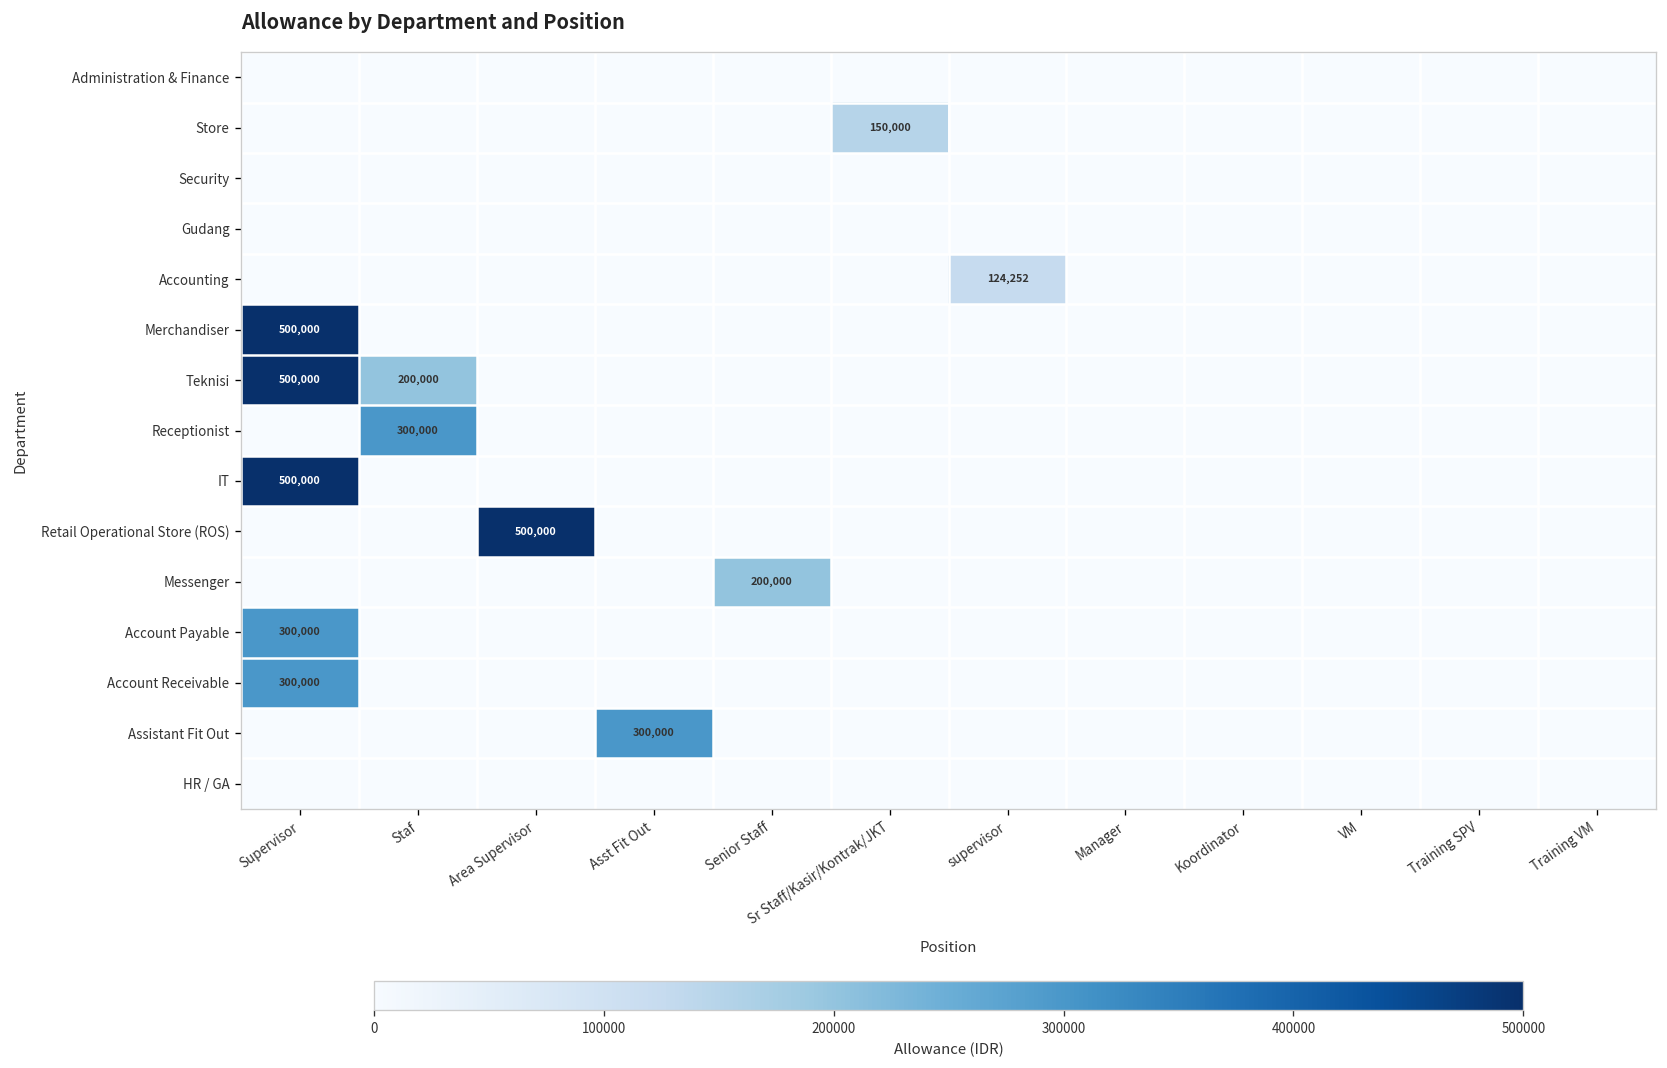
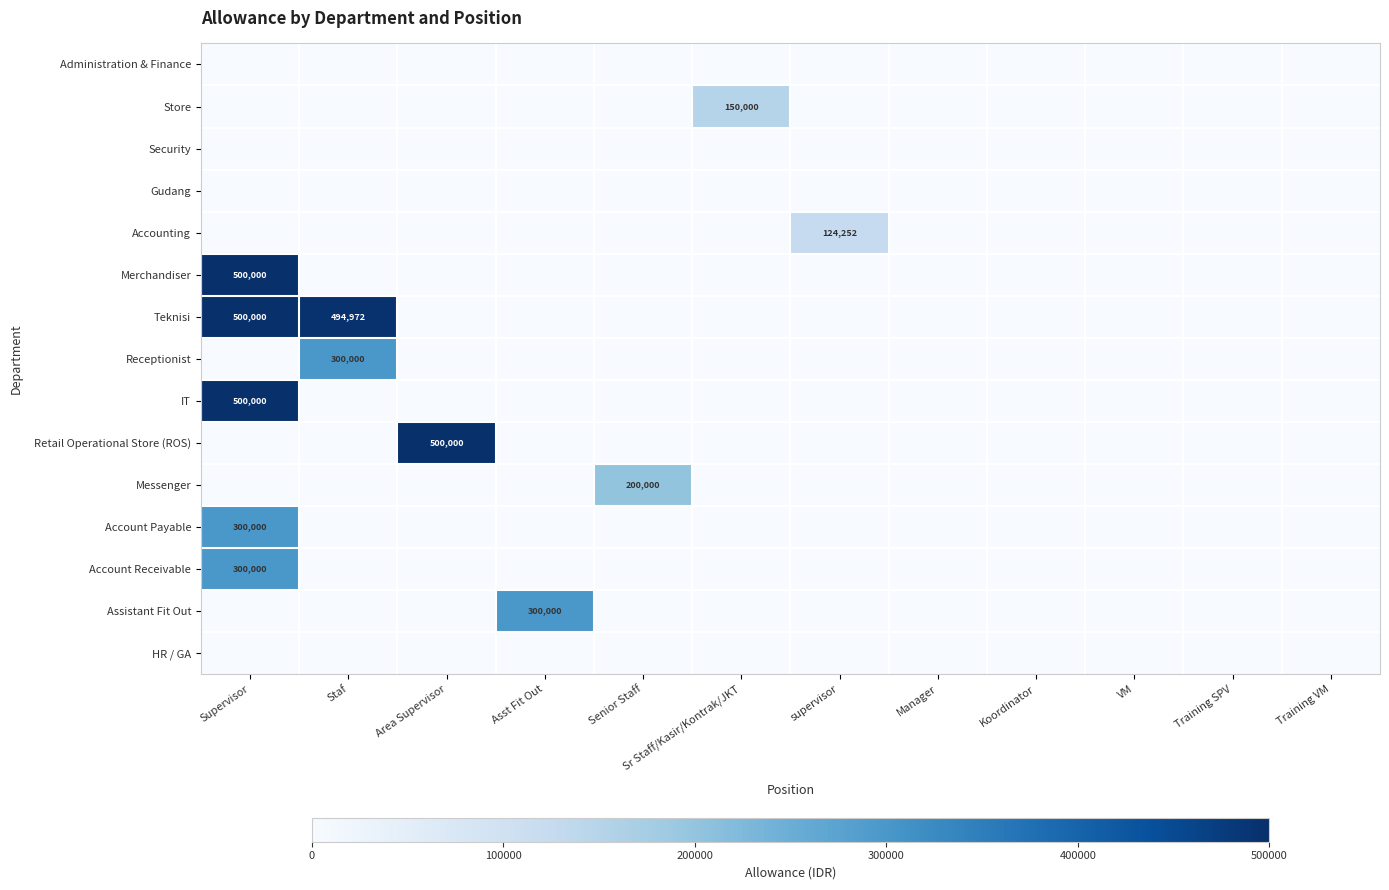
  {
    "Store": {
      "Sr Staff/Kasir/Kontrak/JKT": "150,000"
    },
    "Accounting": {
      "supervisor": "124,252"
    },
    "Merchandiser": {
      "Supervisor": "500,000"
    },
    "Teknisi": {
      "Supervisor": "500,000",
-     "Staf": "200,000"
+     "Staf": "494,972"
    },
    "Receptionist": {
      "Staf": "300,000"
    },
    "IT": {
      "Supervisor": "500,000"
    },
    "Retail Operational Store (ROS)": {
      "Area Supervisor": "500,000"
    },
    "Messenger": {
      "Senior Staff": "200,000"
    },
    "Account Payable": {
      "Supervisor": "300,000"
    },
    "Account Receivable": {
      "Supervisor": "300,000"
    },
    "Assistant Fit Out": {
      "Asst Fit Out": "300,000"
    }
  }
